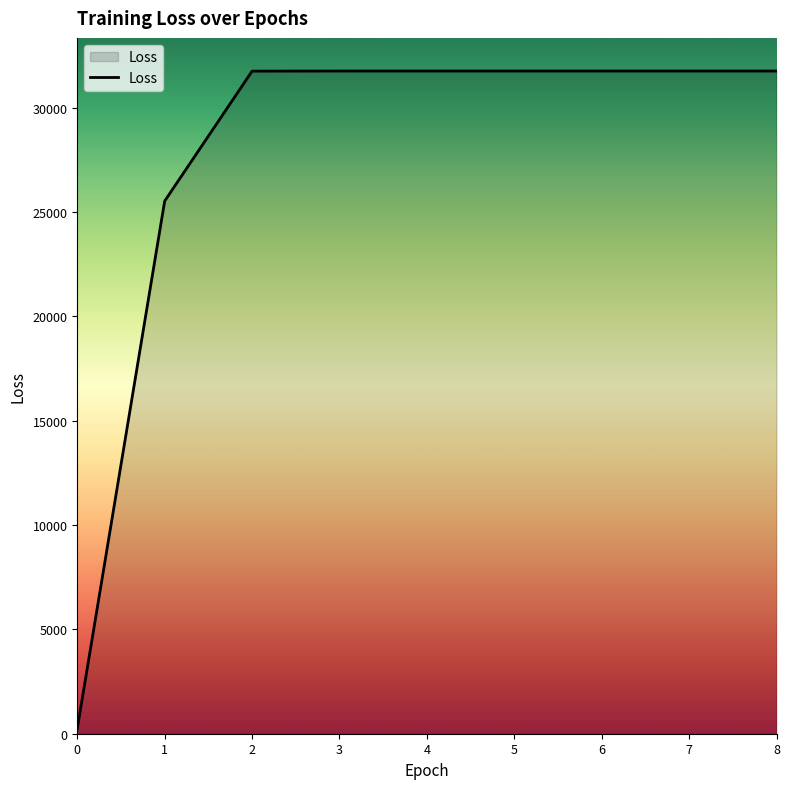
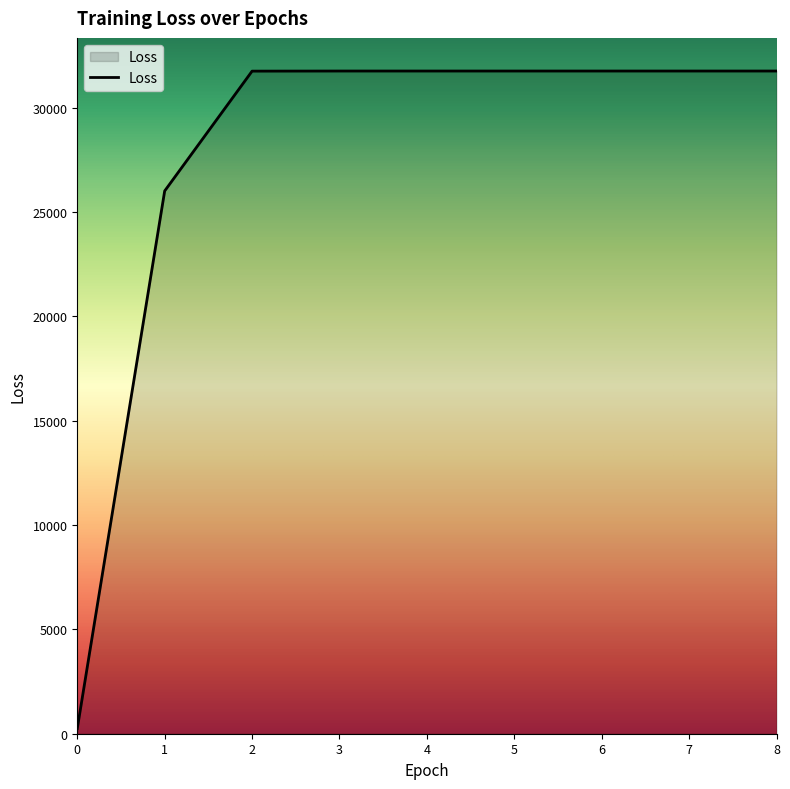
  {
    "0": 300,
-   "1": 25500,
+   "1": 26000,
    "2": 31800,
    "3": 31800,
    "4": 31800,
    "5": 31800,
    "6": 31800,
    "7": 31800,
    "8": 31800
  }
